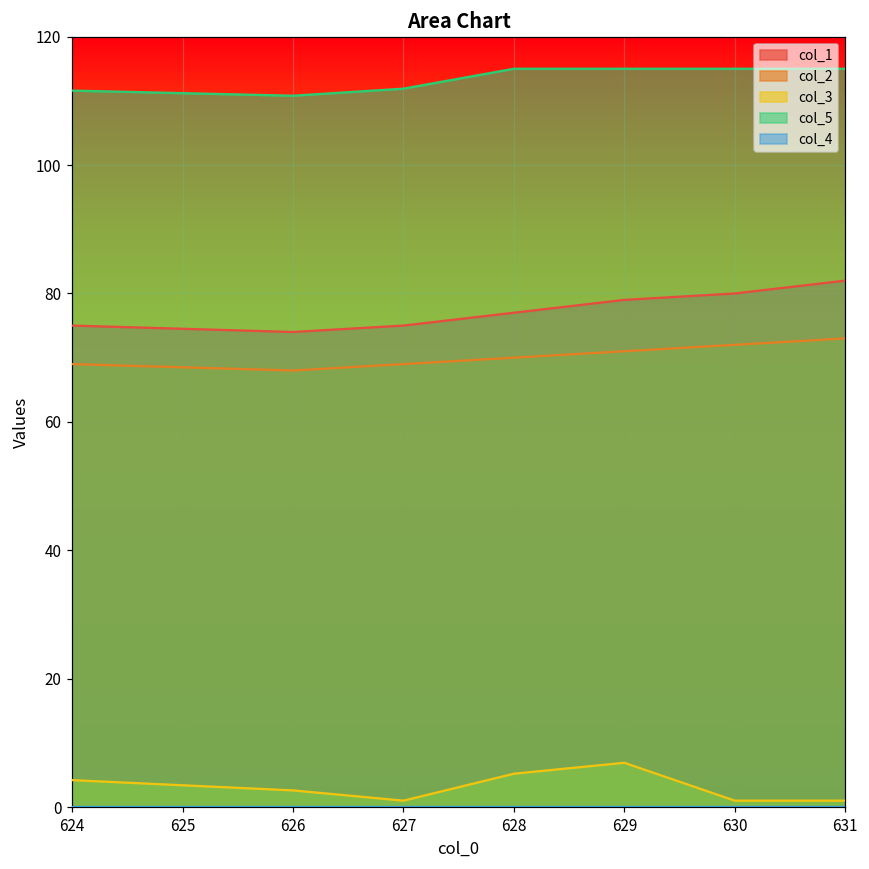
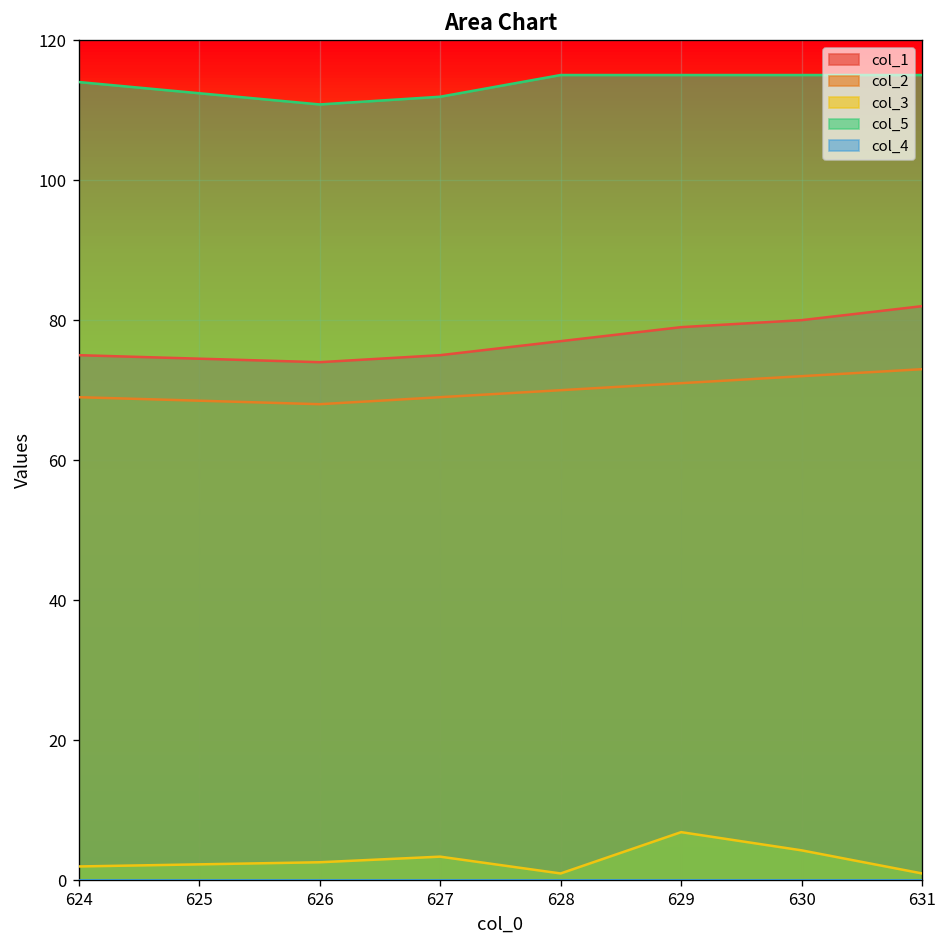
  {
    "col_3": {
-     "624": 4,
+     "624": 2,
      "626": 3,
-     "627": 1,
-     "628": 5,
+     "627": 3,
+     "628": 1,
      "629": 7,
-     "630": 1,
+     "630": 4,
      "631": 1
    },
    "col_5": {
-     "624": 112,
+     "624": 114,
      "626": 111,
      "627": 112,
      "628": 115,
      "629": 115,
      "630": 115,
      "631": 115
    },
    "col_4": {
      "624": 0,
      "626": 0,
      "627": 0,
      "628": 0,
      "629": 0,
      "630": 0,
      "631": 0
    }
  }
